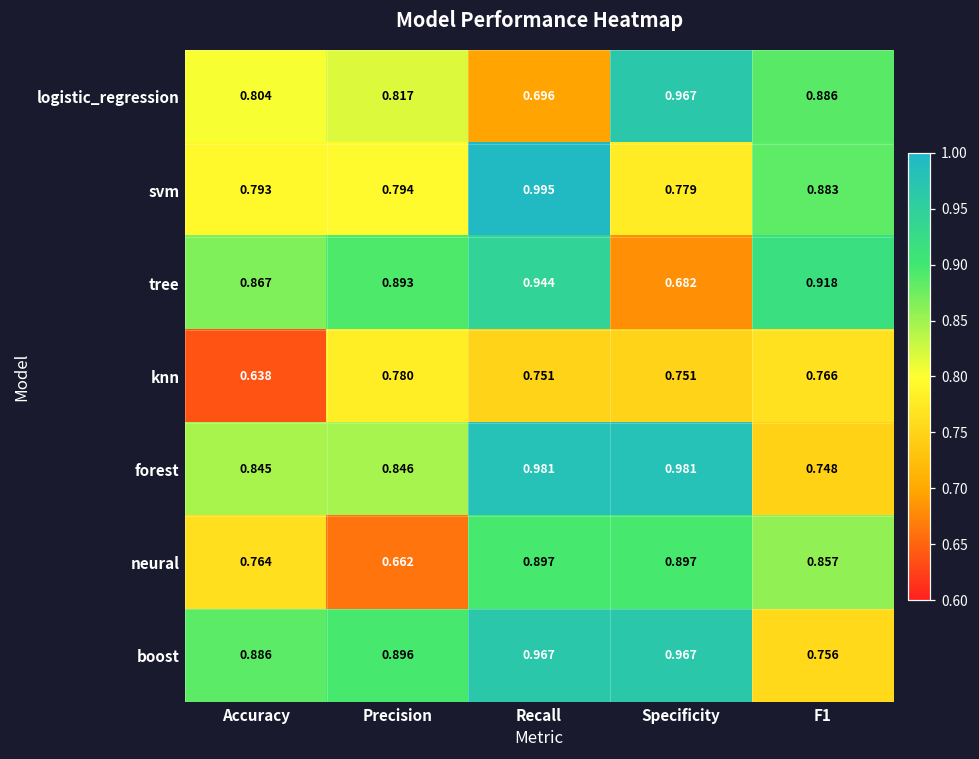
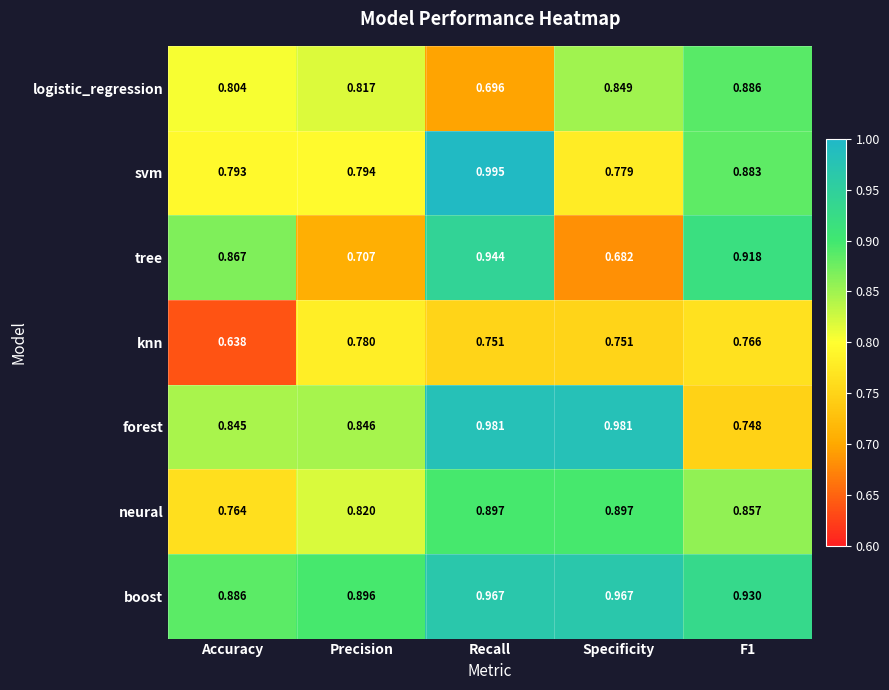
  {
    "logistic_regression": {
      "Accuracy": 0.804,
      "Precision": 0.817,
      "Recall": 0.696,
-     "Specificity": 0.967,
+     "Specificity": 0.849,
      "F1": 0.886
    },
    "svm": {
      "Accuracy": 0.793,
      "Precision": 0.794,
      "Recall": 0.995,
      "Specificity": 0.779,
      "F1": 0.883
    },
    "tree": {
      "Accuracy": 0.867,
-     "Precision": 0.893,
+     "Precision": 0.707,
      "Recall": 0.944,
      "Specificity": 0.682,
      "F1": 0.918
    },
    "knn": {
      "Accuracy": 0.638,
      "Precision": 0.780,
      "Recall": 0.751,
      "Specificity": 0.751,
      "F1": 0.766
    },
    "forest": {
      "Accuracy": 0.845,
      "Precision": 0.846,
      "Recall": 0.981,
      "Specificity": 0.981,
      "F1": 0.748
    },
    "neural": {
      "Accuracy": 0.764,
-     "Precision": 0.662,
+     "Precision": 0.820,
      "Recall": 0.897,
      "Specificity": 0.897,
      "F1": 0.857
    },
    "boost": {
      "Accuracy": 0.886,
      "Precision": 0.896,
      "Recall": 0.967,
      "Specificity": 0.967,
-     "F1": 0.756
+     "F1": 0.930
    }
  }
